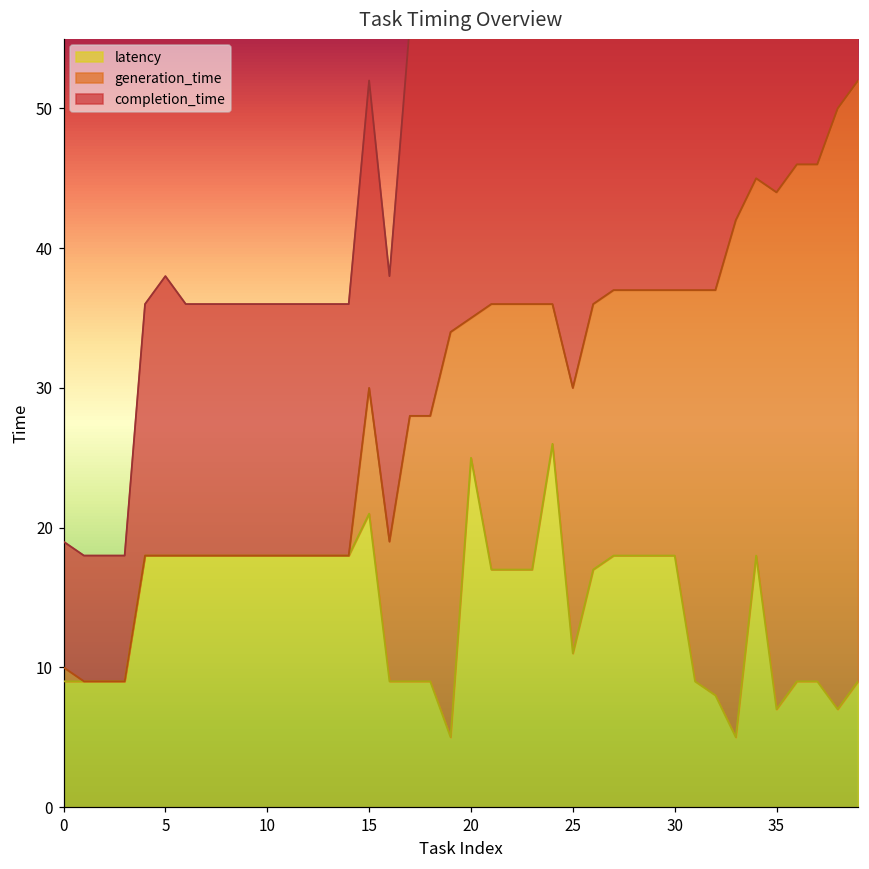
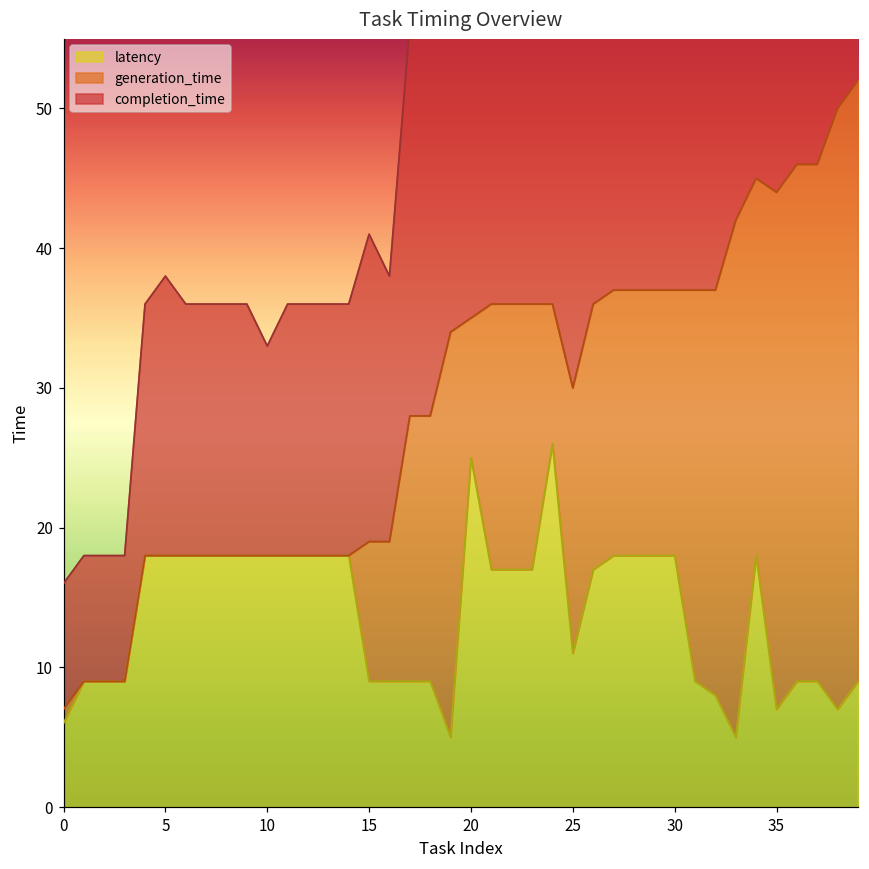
  {
    "latency": {
-     "0": 9,
-     "15": 21,
+     "0": 6,
+     "15": 9,
      "20": 25,
      "25": 11,
      "30": 18,
      "35": 7
    },
    "generation_time": {
      "0": 1,
-     "15": 9,
+     "15": 10,
      "20": 10,
      "25": 19,
      "30": 19,
      "35": 37
    },
    "completion_time": {
      "0": 9,
      "5": 20,
-     "10": 18,
+     "10": 15,
      "15": 22
    }
  }
